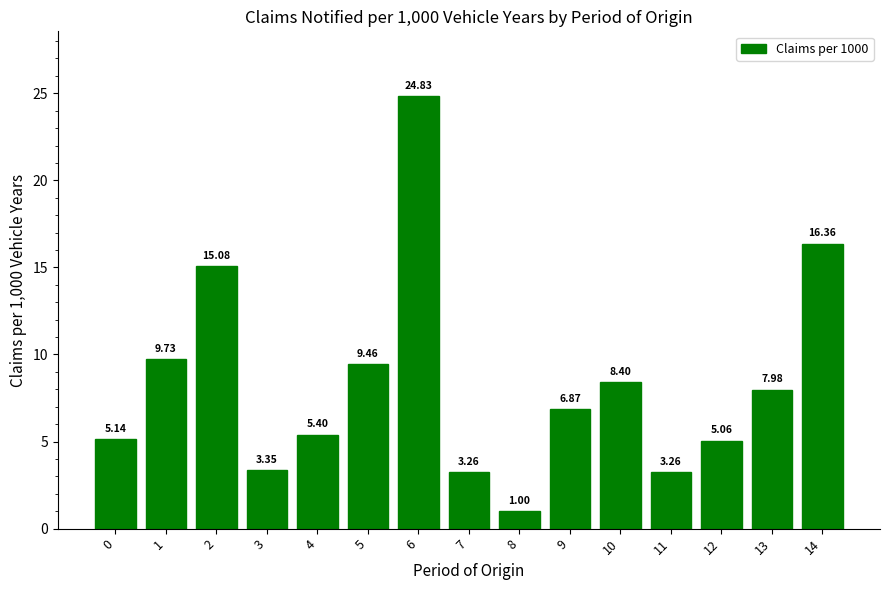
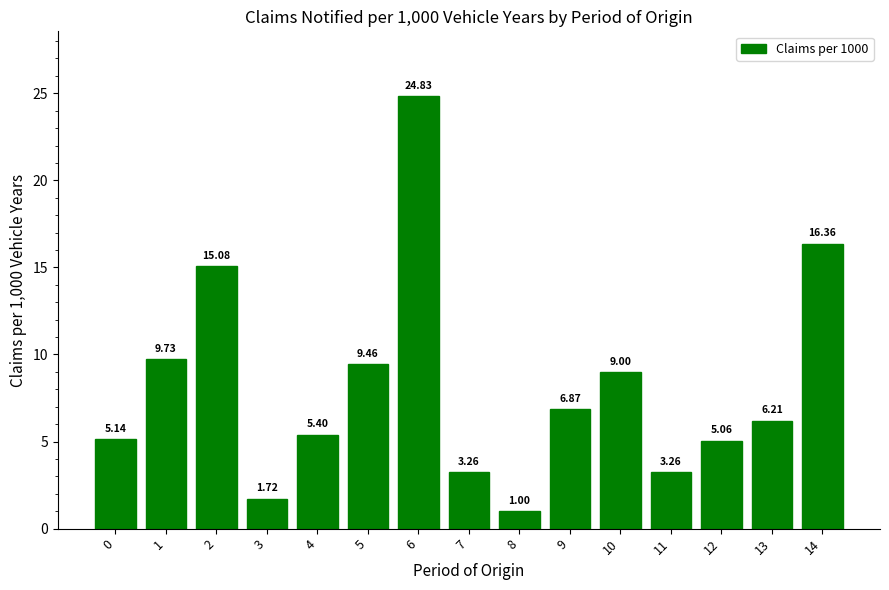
  {
    "0": 5.14,
    "1": 9.73,
    "2": 15.08,
-   "3": 3.35,
+   "3": 1.72,
    "4": 5.40,
    "5": 9.46,
    "6": 24.83,
    "7": 3.26,
    "8": 1.00,
    "9": 6.87,
-   "10": 8.40,
+   "10": 9.00,
    "11": 3.26,
    "12": 5.06,
-   "13": 7.98,
+   "13": 6.21,
    "14": 16.36
  }
